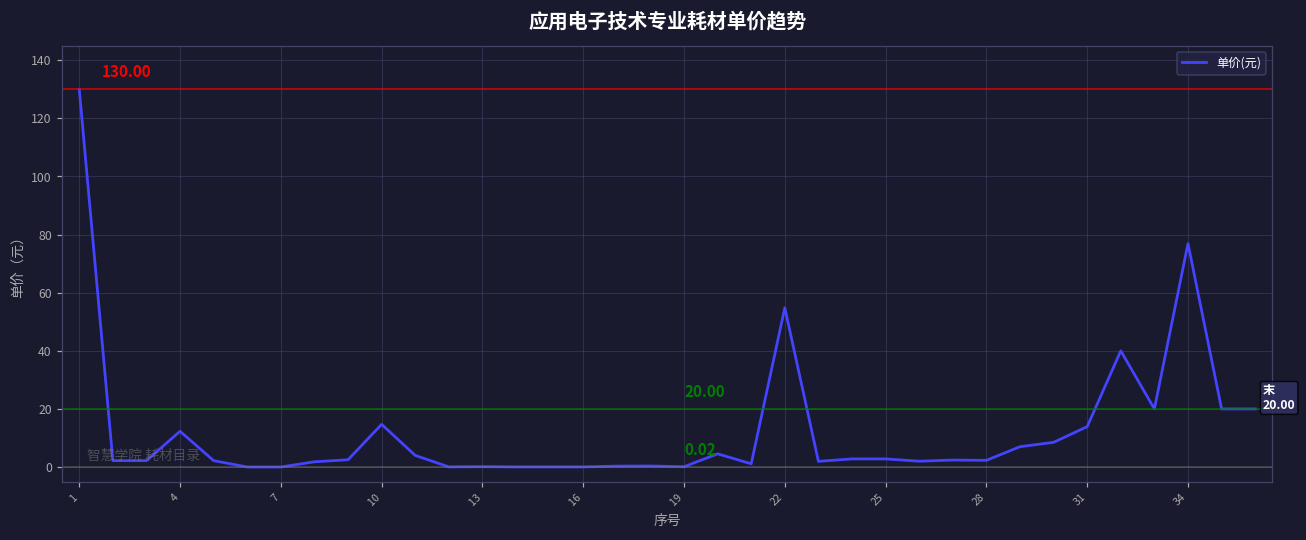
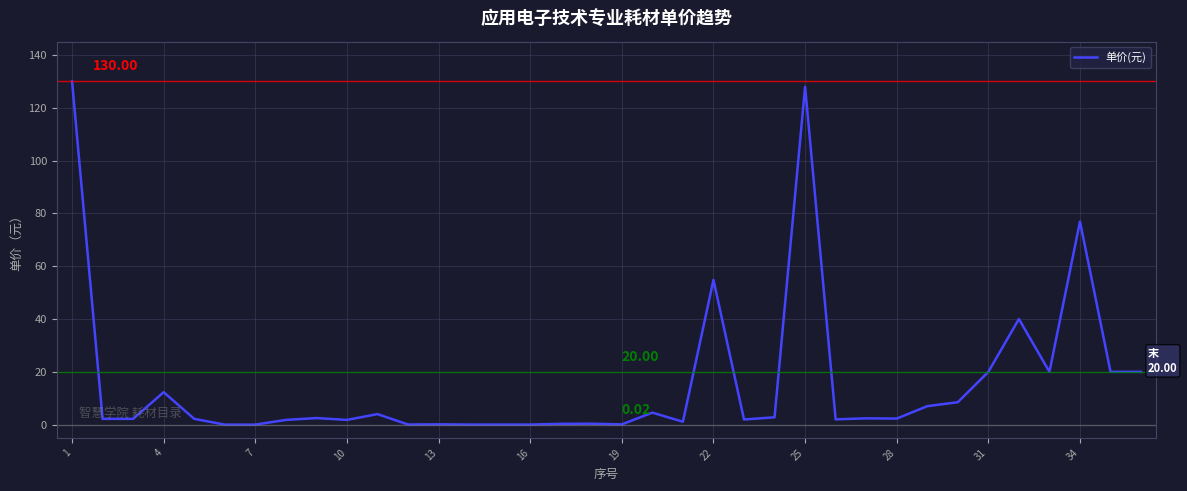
  {
    "4": 12,
    "7": 0,
-   "10": 15,
+   "10": 2,
    "13": 0,
    "16": 0,
    "19": 0,
    "22": 55,
-   "25": 3,
+   "25": 128,
    "28": 2,
-   "31": 14,
+   "31": 20,
    "34": 77
  }
